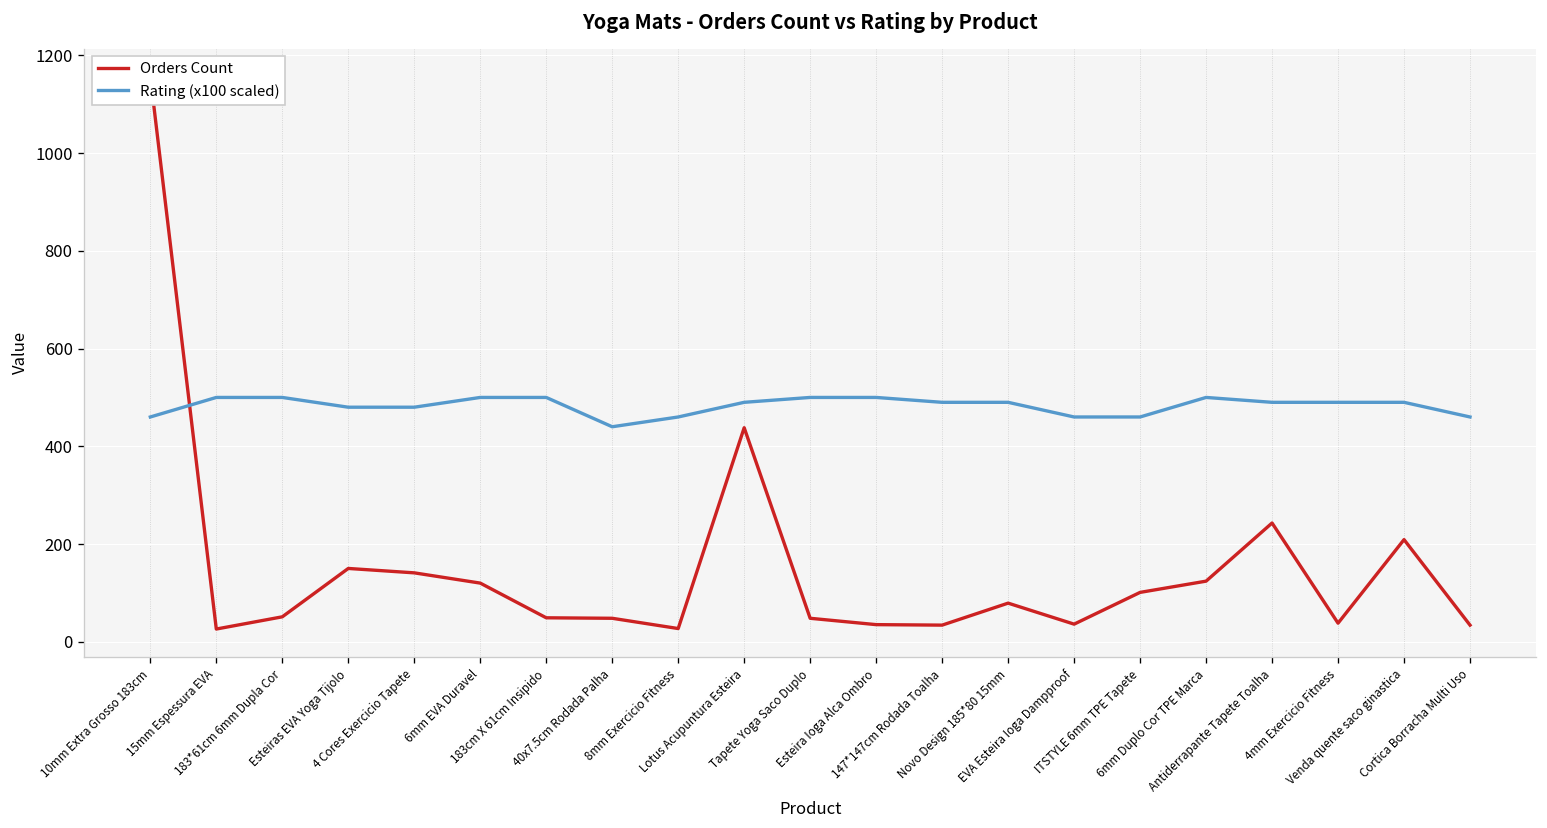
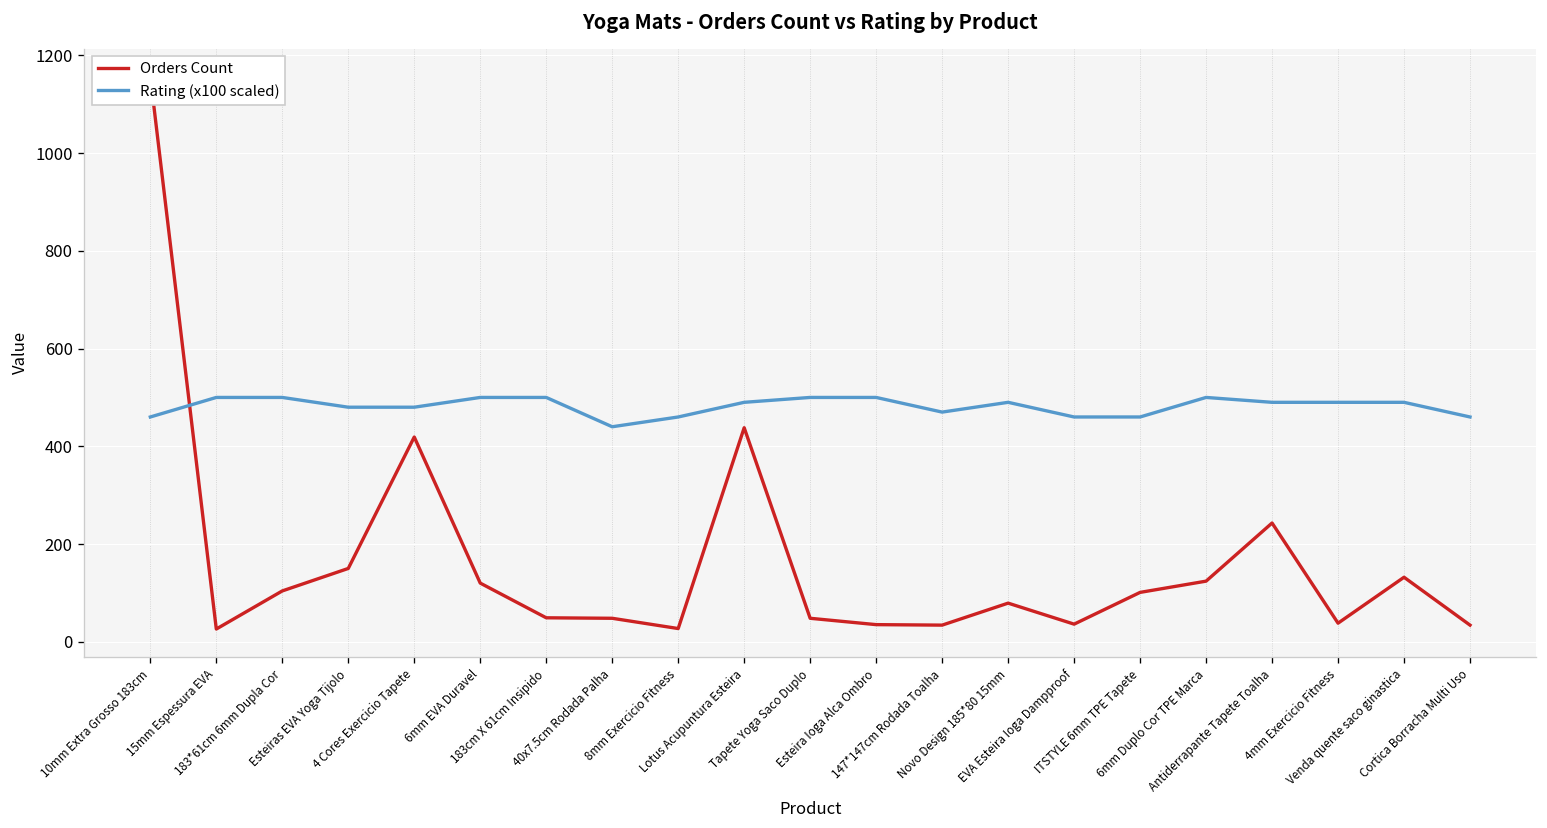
  {
    "Orders Count": {
      "15mm Espessura EVA": 30,
-     "183*61cm 6mm Dupla Cor": 50,
+     "183*61cm 6mm Dupla Cor": 100,
      "Esteiras EVA Yoga Tijolo": 150,
-     "4 Cores Exercicio Tapete": 140,
+     "4 Cores Exercicio Tapete": 420,
      "6mm EVA Duravel": 120,
      "183cm X 61cm Insipido": 50,
      "40x7.5cm Rodada Palha": 50,
      "8mm Exercicio Fitness": 30,
      "Lotus Acupuntura Esteira": 440,
      "Tapete Yoga Saco Duplo": 50,
      "Esteira Ioga Alca Ombro": 40,
      "147*147cm Rodada Toalha": 30,
      "Novo Design 185*80 15mm": 80,
      "EVA Esteira Ioga Dampproof": 40,
      "ITSTYLE 6mm TPE Tapete": 100,
      "6mm Duplo Cor TPE Marca": 120,
      "Antiderrapante Tapete Toalha": 240,
      "4mm Exercicio Fitness": 40,
-     "Venda quente saco ginastica": 210,
+     "Venda quente saco ginastica": 130,
      "Cortica Borracha Multi Uso": 30
    },
    "Rating (x100 scaled)": {
      "10mm Extra Grosso 183cm": 460,
      "15mm Espessura EVA": 500,
      "183*61cm 6mm Dupla Cor": 500,
      "Esteiras EVA Yoga Tijolo": 480,
      "4 Cores Exercicio Tapete": 480,
      "6mm EVA Duravel": 500,
      "183cm X 61cm Insipido": 500,
      "40x7.5cm Rodada Palha": 440,
      "8mm Exercicio Fitness": 460,
      "Lotus Acupuntura Esteira": 490,
      "Tapete Yoga Saco Duplo": 500,
      "Esteira Ioga Alca Ombro": 500,
-     "147*147cm Rodada Toalha": 490,
+     "147*147cm Rodada Toalha": 470,
      "Novo Design 185*80 15mm": 490,
      "EVA Esteira Ioga Dampproof": 460,
      "ITSTYLE 6mm TPE Tapete": 460,
      "6mm Duplo Cor TPE Marca": 500,
      "Antiderrapante Tapete Toalha": 490,
      "4mm Exercicio Fitness": 490,
      "Venda quente saco ginastica": 490,
      "Cortica Borracha Multi Uso": 460
    }
  }
